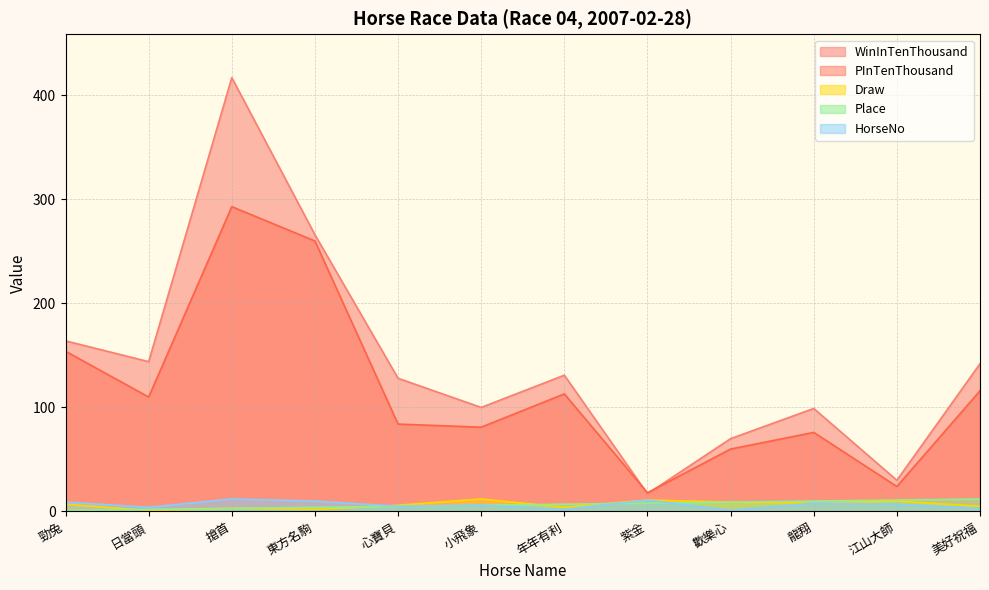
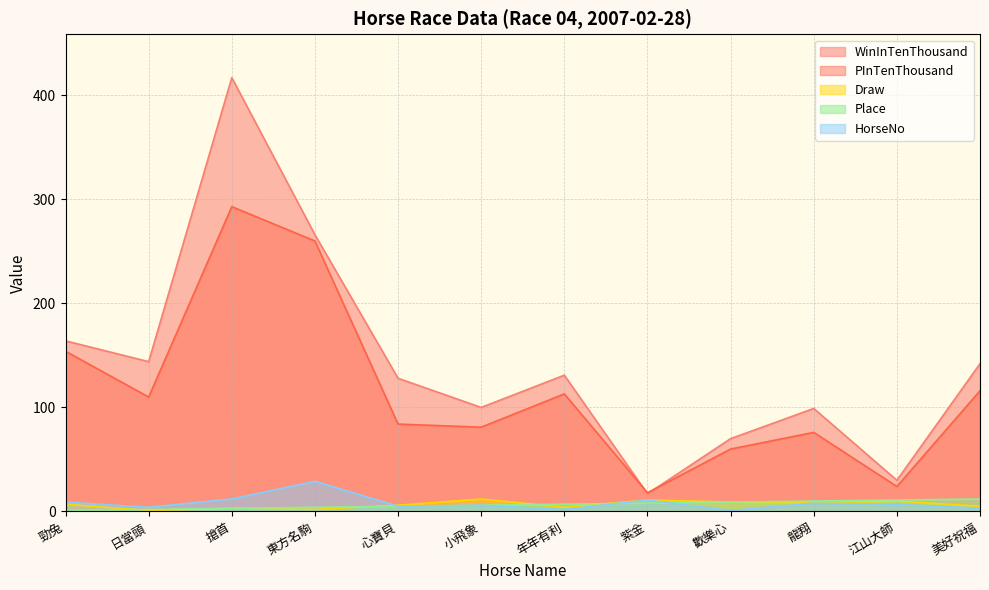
  {
    "Draw": {
      "小飛象": 12
    },
    "Place": {
      "勁兔": 1,
      "年年有利": 7,
      "紫金": 8,
      "美好祝福": 12
    },
    "HorseNo": {
      "搶首": 12,
-     "東方名駒": 10,
+     "東方名駒": 29,
      "歡樂心": 1,
      "江山大師": 7
    }
  }
